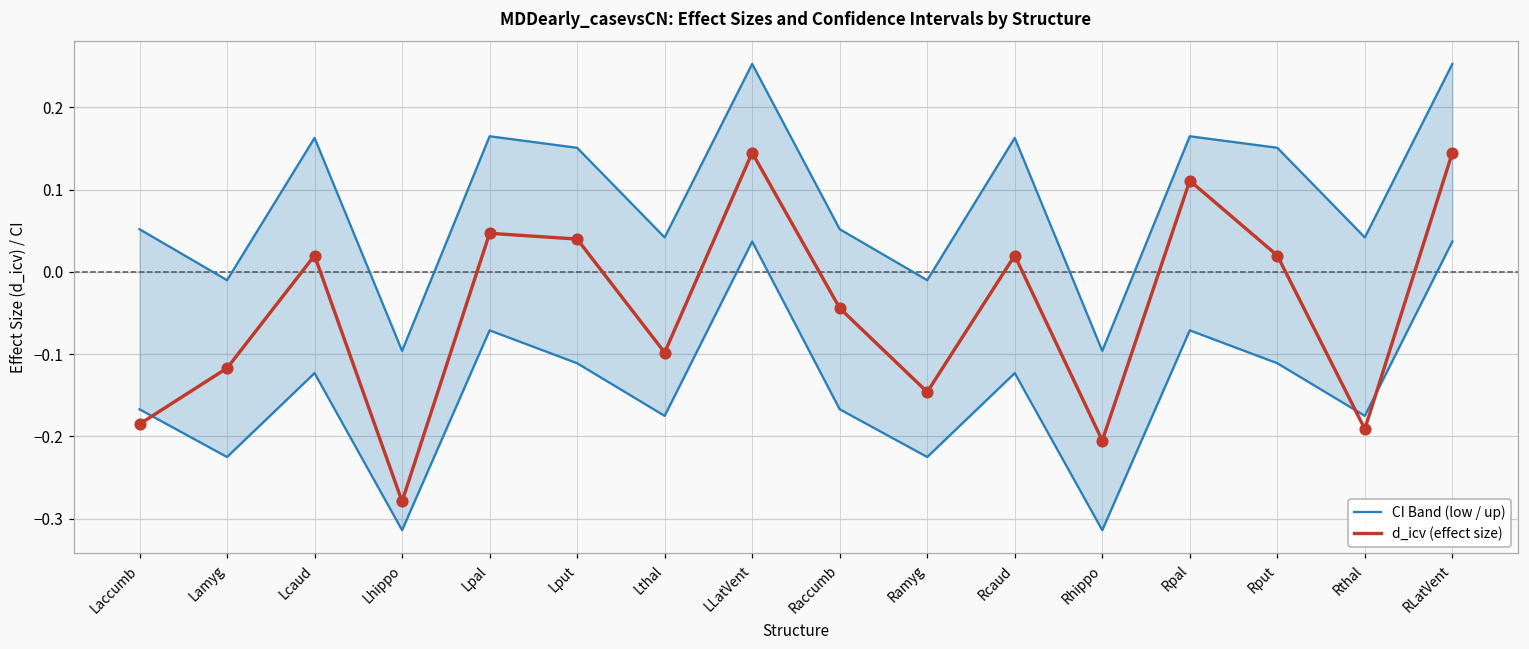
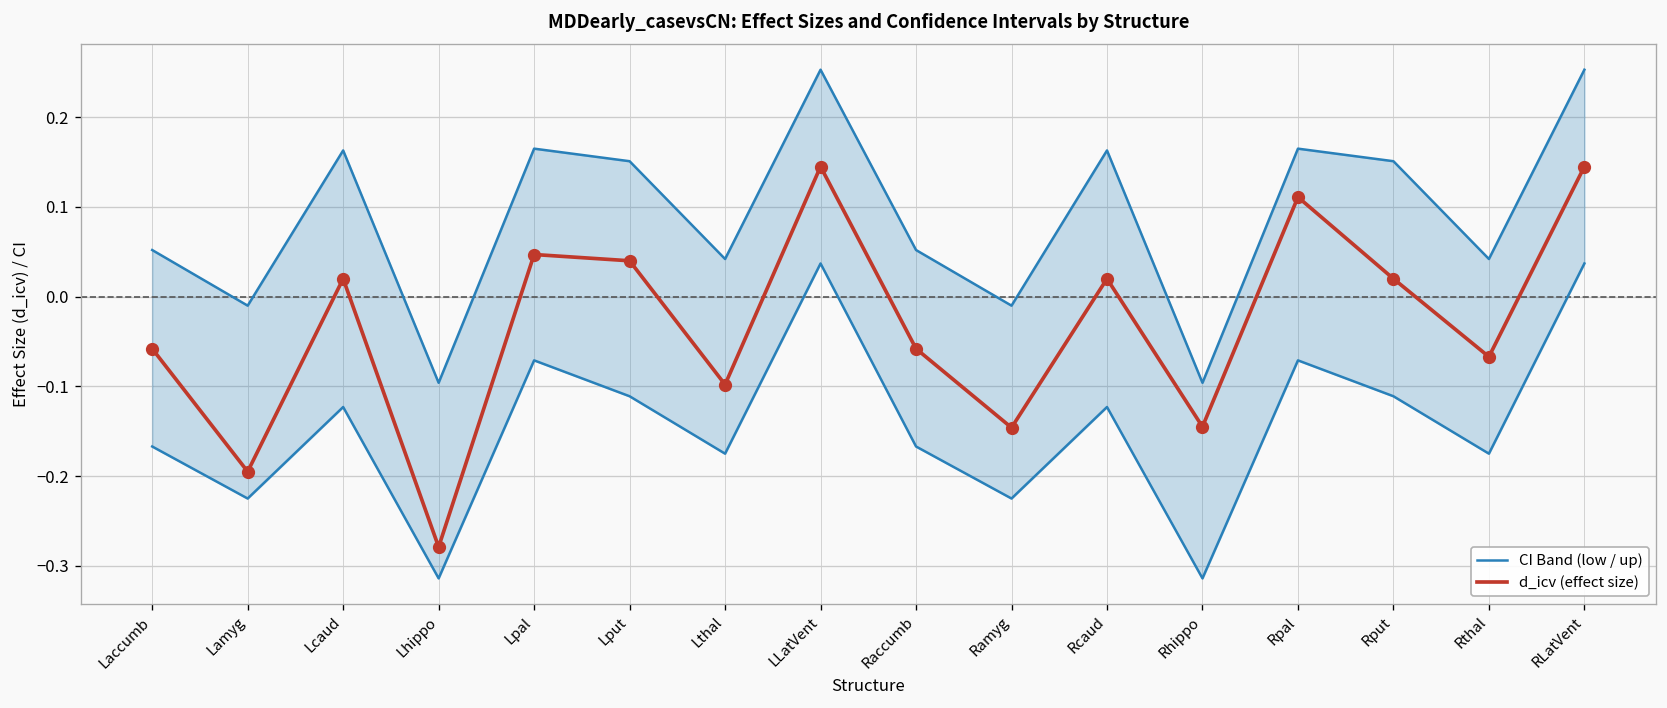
  {
    "d_icv (effect size)": {
-     "Laccumb": -0.19,
-     "Lamyg": -0.12,
+     "Laccumb": -0.06,
+     "Lamyg": -0.20,
      "Lcaud": 0.02,
      "Lhippo": -0.28,
      "Lpal": 0.05,
      "Lput": 0.04,
      "Lthal": -0.10,
      "LLatVent": 0.15,
-     "Raccumb": -0.04,
+     "Raccumb": -0.06,
      "Ramyg": -0.15,
      "Rcaud": 0.02,
-     "Rhippo": -0.21,
+     "Rhippo": -0.15,
      "Rpal": 0.11,
      "Rput": 0.02,
-     "Rthal": -0.19,
+     "Rthal": -0.07,
      "RLatVent": 0.15
    }
  }
